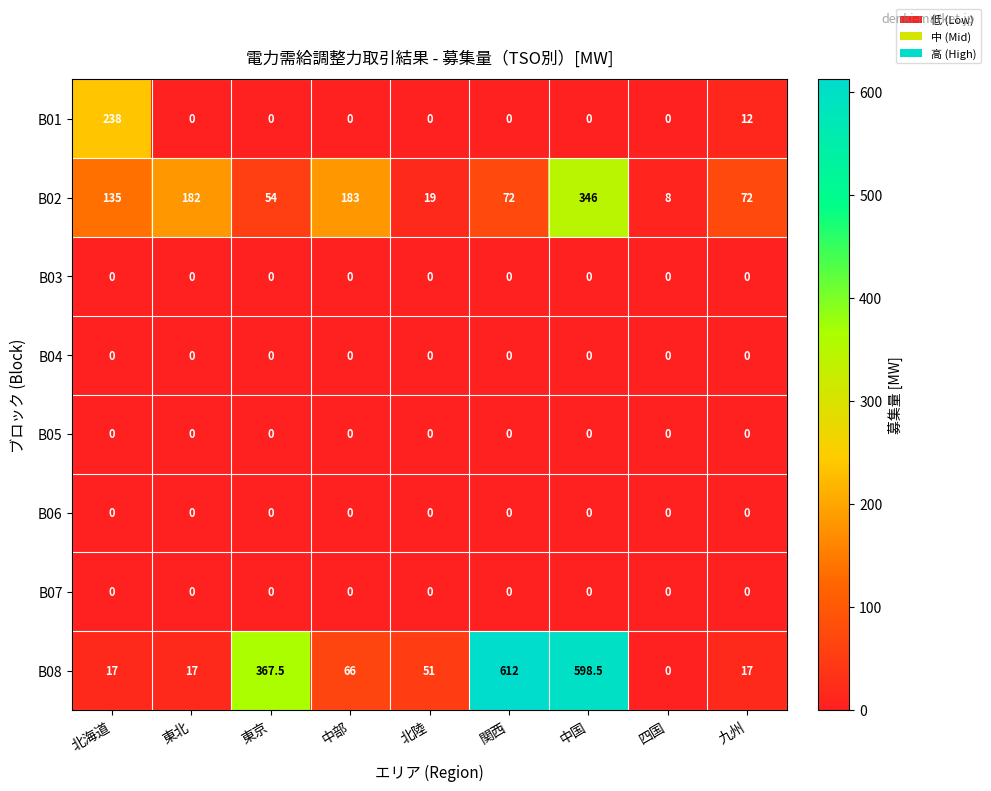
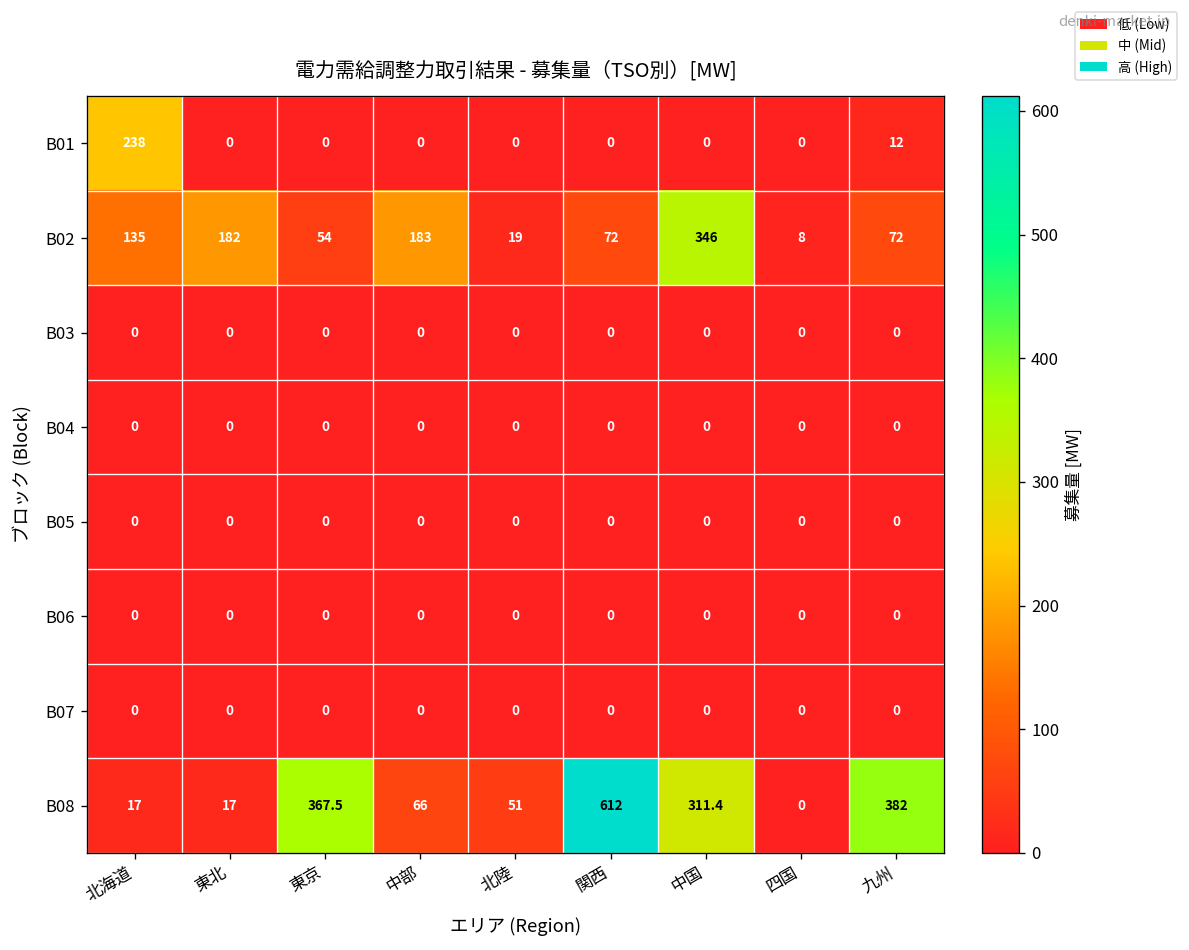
  {
    "B01": {
      "北海道": 238,
      "東北": 0,
      "東京": 0,
      "中部": 0,
      "北陸": 0,
      "関西": 0,
      "中国": 0,
      "四国": 0,
      "九州": 12
    },
    "B02": {
      "北海道": 135,
      "東北": 182,
      "東京": 54,
      "中部": 183,
      "北陸": 19,
      "関西": 72,
      "中国": 346,
      "四国": 8,
      "九州": 72
    },
    "B03": {
      "北海道": 0,
      "東北": 0,
      "東京": 0,
      "中部": 0,
      "北陸": 0,
      "関西": 0,
      "中国": 0,
      "四国": 0,
      "九州": 0
    },
    "B04": {
      "北海道": 0,
      "東北": 0,
      "東京": 0,
      "中部": 0,
      "北陸": 0,
      "関西": 0,
      "中国": 0,
      "四国": 0,
      "九州": 0
    },
    "B05": {
      "北海道": 0,
      "東北": 0,
      "東京": 0,
      "中部": 0,
      "北陸": 0,
      "関西": 0,
      "中国": 0,
      "四国": 0,
      "九州": 0
    },
    "B06": {
      "北海道": 0,
      "東北": 0,
      "東京": 0,
      "中部": 0,
      "北陸": 0,
      "関西": 0,
      "中国": 0,
      "四国": 0,
      "九州": 0
    },
    "B07": {
      "北海道": 0,
      "東北": 0,
      "東京": 0,
      "中部": 0,
      "北陸": 0,
      "関西": 0,
      "中国": 0,
      "四国": 0,
      "九州": 0
    },
    "B08": {
      "北海道": 17,
      "東北": 17,
      "東京": 367.5,
      "中部": 66,
      "北陸": 51,
      "関西": 612,
-     "中国": 598.5,
+     "中国": 311.4,
      "四国": 0,
-     "九州": 17
+     "九州": 382
    }
  }
